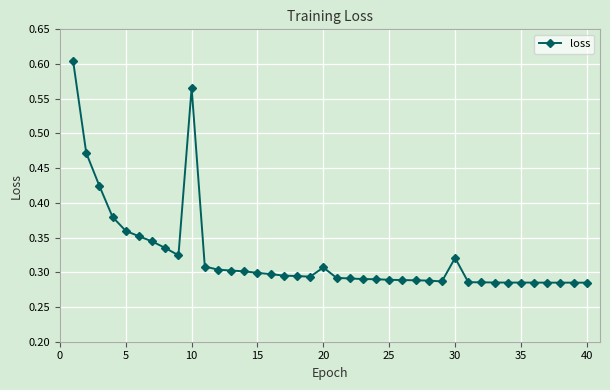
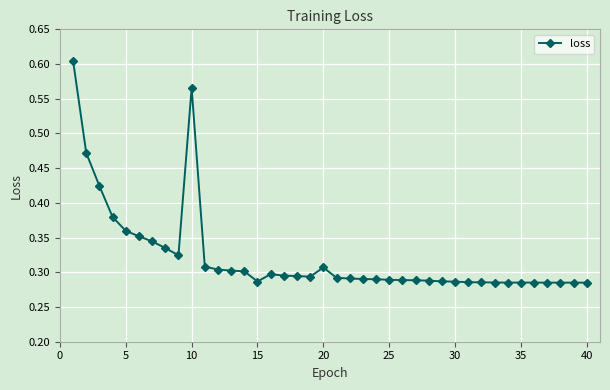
  {
    "5": 0.36,
    "10": 0.57,
-   "15": 0.30,
+   "15": 0.29,
    "20": 0.31,
    "25": 0.29,
-   "30": 0.32,
+   "30": 0.29,
    "35": 0.29,
    "40": 0.29
  }
